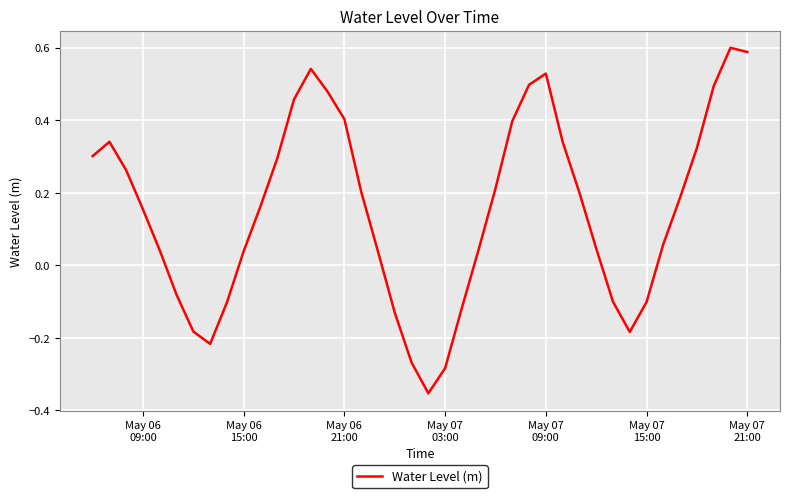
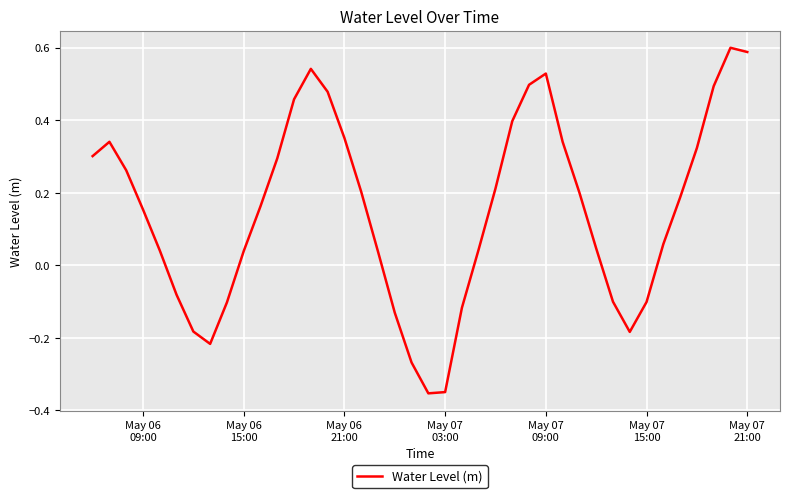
  {
    "May 06 09:00": 0.15,
    "May 06 15:00": 0.04,
-   "May 06 21:00": 0.40,
-   "May 07 03:00": -0.28,
+   "May 06 21:00": 0.35,
+   "May 07 03:00": -0.35,
    "May 07 09:00": 0.53,
    "May 07 15:00": -0.10,
    "May 07 21:00": 0.59
  }
